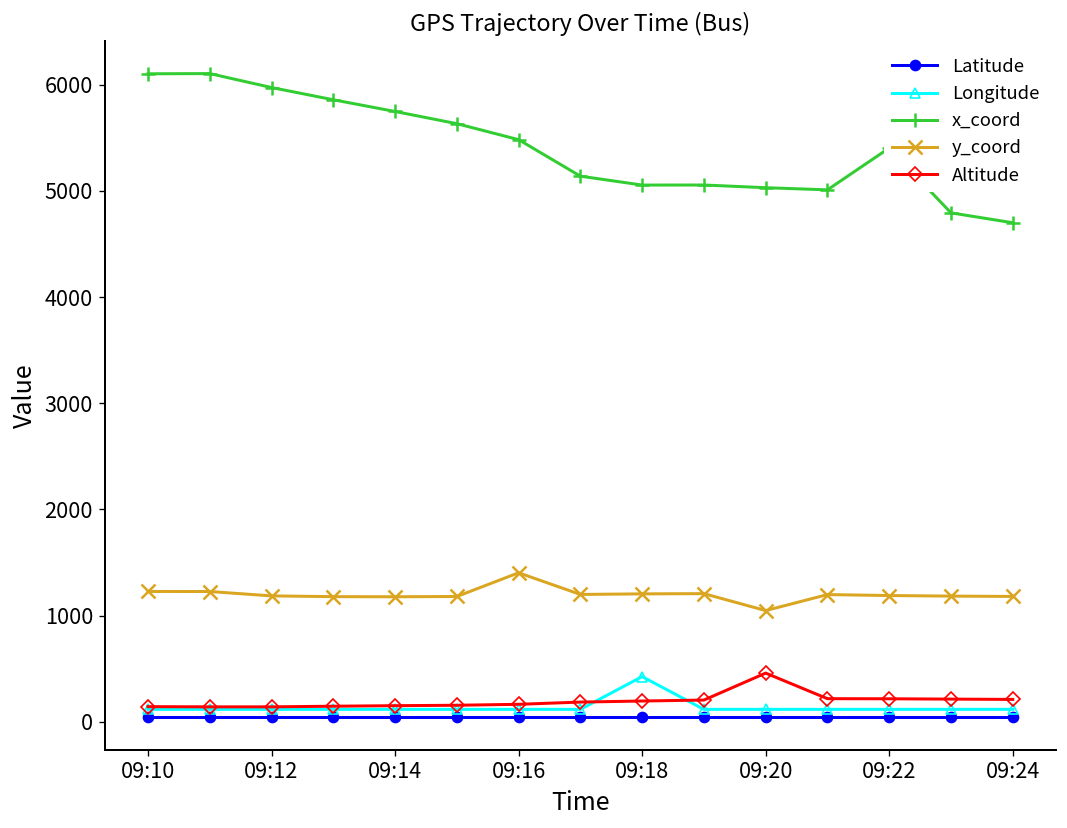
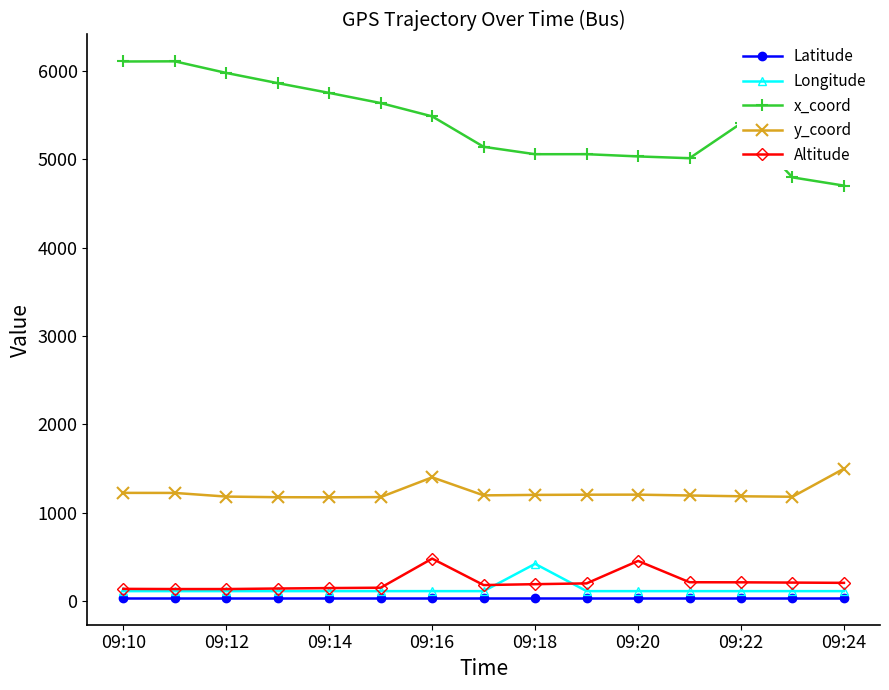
  {
    "Latitude": {
      "09:10": 0,
      "09:12": 0,
      "09:14": 0,
      "09:16": 0,
      "09:18": 0,
      "09:20": 0,
      "09:22": 0,
      "09:24": 0
    },
    "Longitude": {
      "09:14": 100,
      "09:16": 100,
      "09:18": 400,
      "09:20": 100,
      "09:22": 100,
      "09:24": 100
    },
    "x_coord": {
      "09:10": 6100,
      "09:12": 6000,
      "09:14": 5700,
      "09:16": 5500,
      "09:18": 5100,
      "09:20": 5000,
      "09:24": 4700
    },
    "y_coord": {
      "09:10": 1200,
      "09:12": 1200,
      "09:14": 1200,
      "09:16": 1400,
      "09:18": 1200,
-     "09:20": 1000,
+     "09:20": 1200,
      "09:22": 1200,
-     "09:24": 1200
+     "09:24": 1500
    },
    "Altitude": {
      "09:14": 200,
-     "09:16": 200,
+     "09:16": 500,
      "09:18": 200,
      "09:20": 500,
      "09:22": 200,
      "09:24": 200
    }
  }
